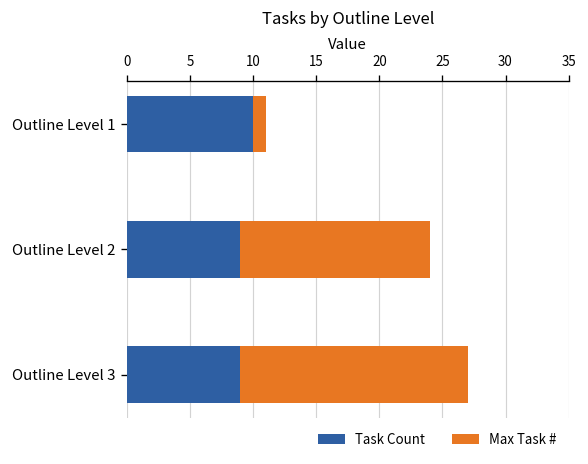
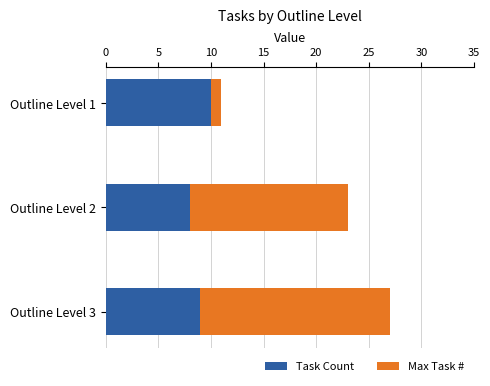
  {
    "Task Count": {
      "Outline Level 1": 10,
-     "Outline Level 2": 9,
+     "Outline Level 2": 8,
      "Outline Level 3": 9
    },
    "Max Task #": {
      "Outline Level 1": 1,
      "Outline Level 2": 15,
      "Outline Level 3": 18
    }
  }
